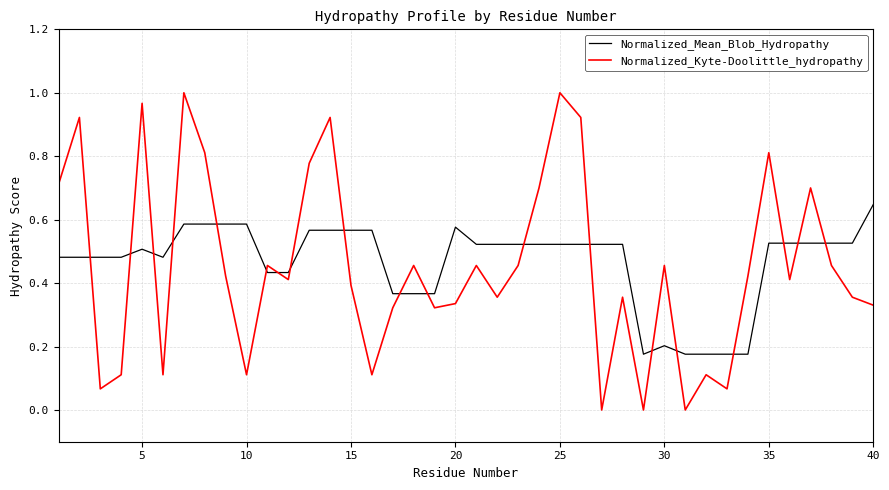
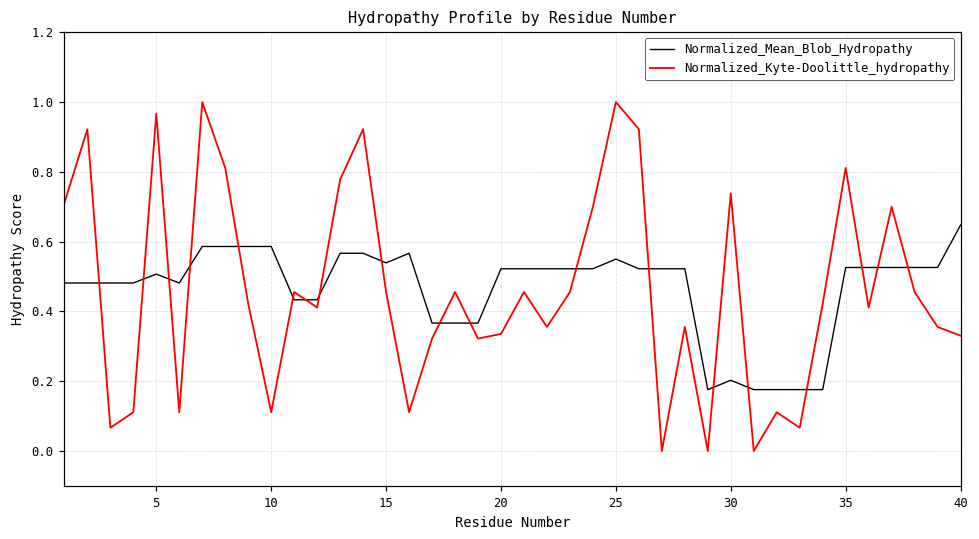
  {
    "Normalized_Mean_Blob_Hydropathy": {
      "5": 0.51,
      "10": 0.59,
-     "15": 0.57,
-     "20": 0.58,
-     "25": 0.52,
+     "15": 0.54,
+     "20": 0.52,
+     "25": 0.55,
      "30": 0.20,
      "35": 0.53,
      "40": 0.65
    },
    "Normalized_Kyte-Doolittle_hydropathy": {
      "5": 0.97,
      "10": 0.11,
-     "15": 0.39,
+     "15": 0.46,
      "20": 0.34,
      "25": 1.00,
-     "30": 0.46,
+     "30": 0.74,
      "35": 0.81,
      "40": 0.33
    }
  }
